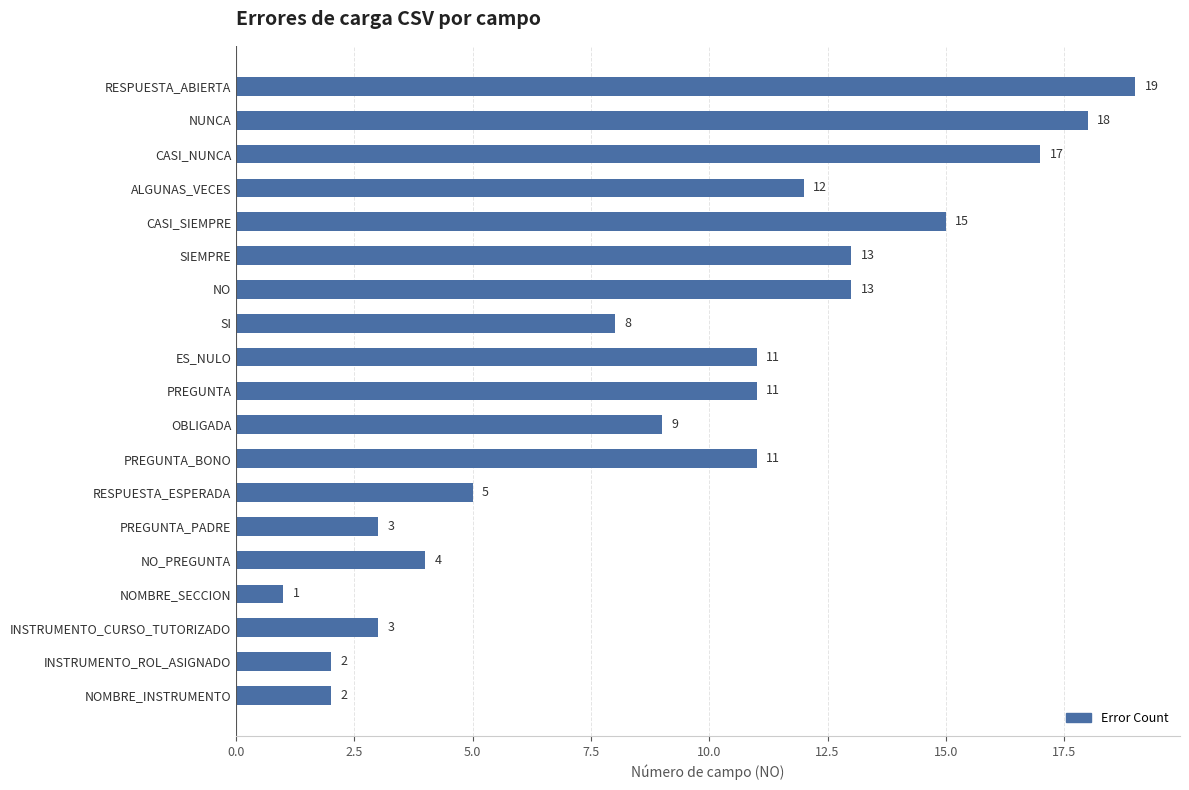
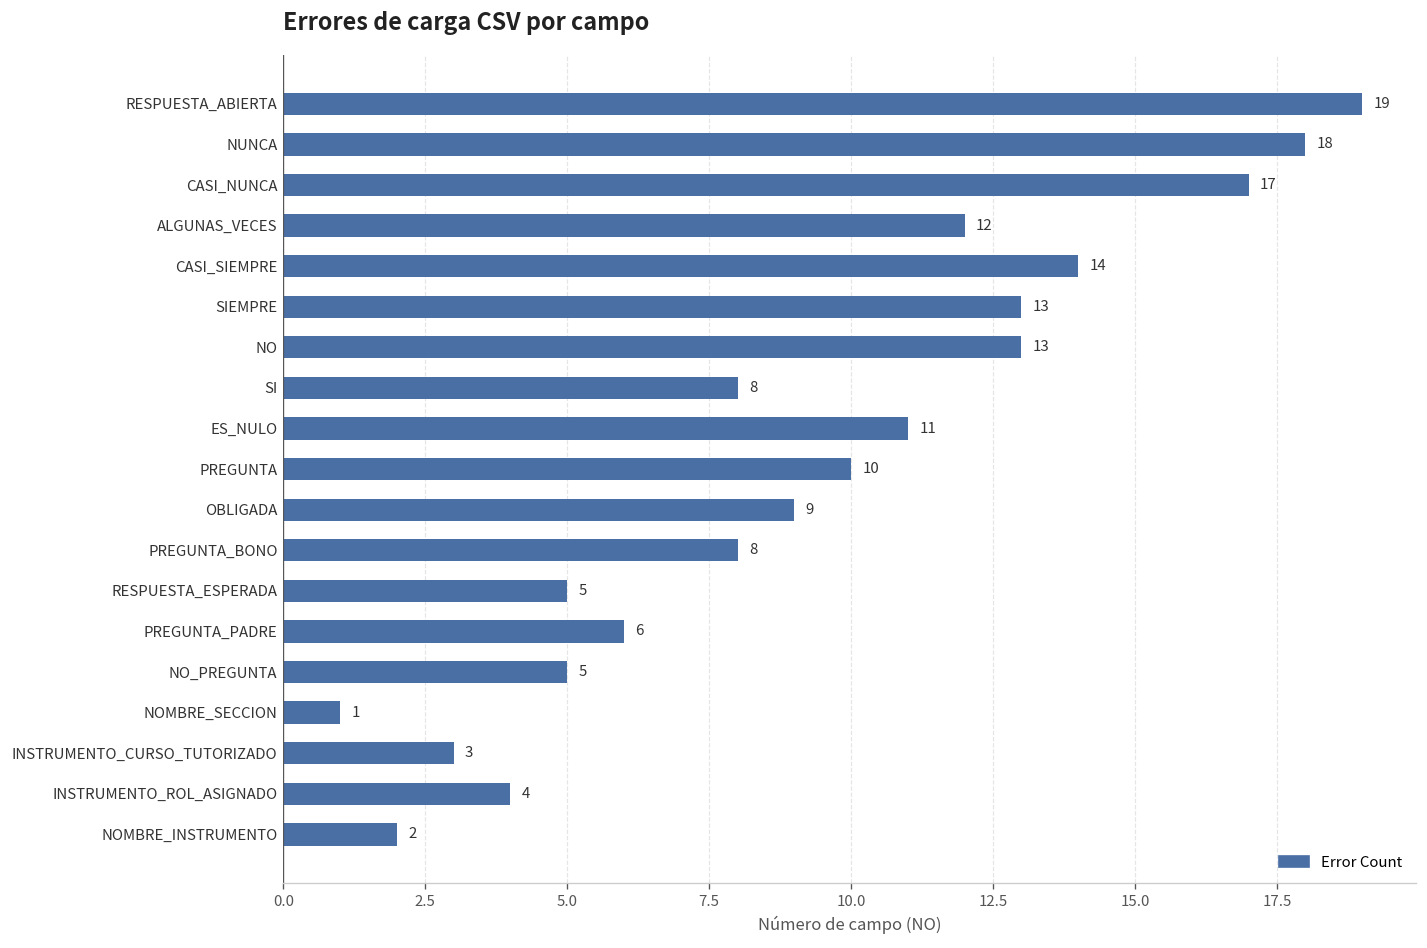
  {
    "RESPUESTA_ABIERTA": 19,
    "NUNCA": 18,
    "CASI_NUNCA": 17,
    "ALGUNAS_VECES": 12,
-   "CASI_SIEMPRE": 15,
+   "CASI_SIEMPRE": 14,
    "SIEMPRE": 13,
    "NO": 13,
    "SI": 8,
    "ES_NULO": 11,
-   "PREGUNTA": 11,
+   "PREGUNTA": 10,
    "OBLIGADA": 9,
-   "PREGUNTA_BONO": 11,
+   "PREGUNTA_BONO": 8,
    "RESPUESTA_ESPERADA": 5,
-   "PREGUNTA_PADRE": 3,
-   "NO_PREGUNTA": 4,
+   "PREGUNTA_PADRE": 6,
+   "NO_PREGUNTA": 5,
    "NOMBRE_SECCION": 1,
    "INSTRUMENTO_CURSO_TUTORIZADO": 3,
-   "INSTRUMENTO_ROL_ASIGNADO": 2,
+   "INSTRUMENTO_ROL_ASIGNADO": 4,
    "NOMBRE_INSTRUMENTO": 2
  }
